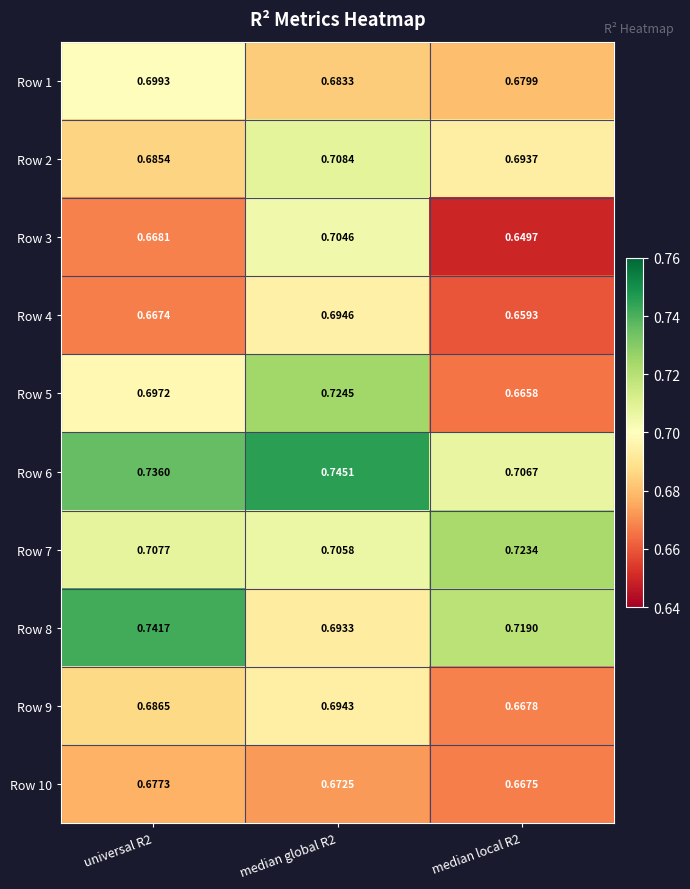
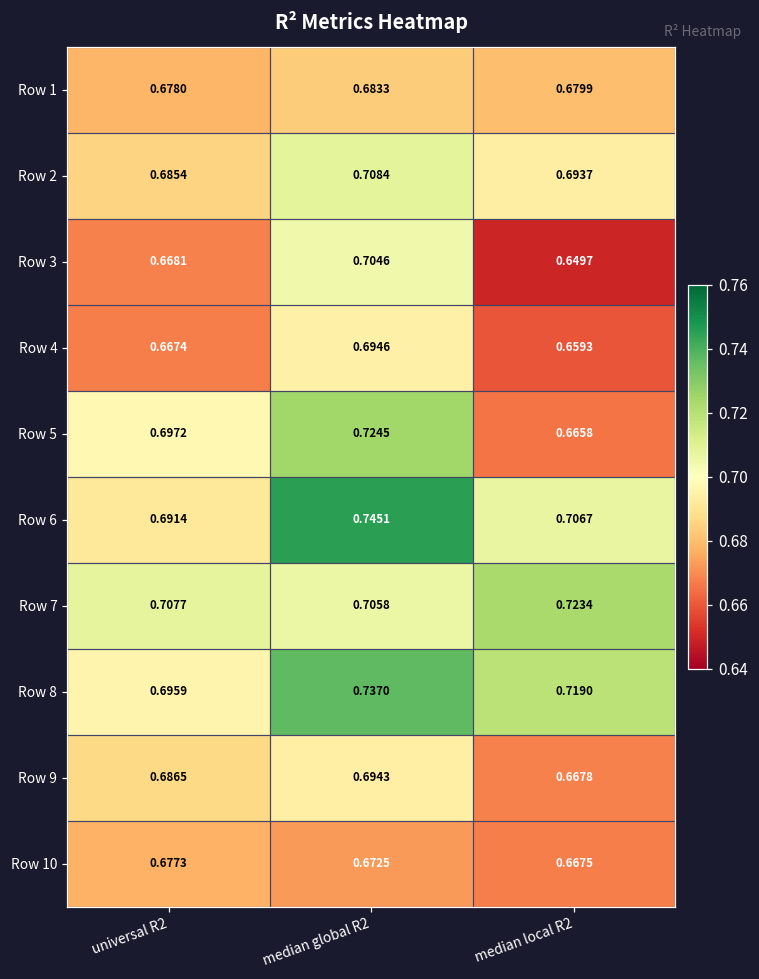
  {
    "Row 1": {
-     "universal R2": 0.6993,
+     "universal R2": 0.6780,
      "median global R2": 0.6833,
      "median local R2": 0.6799
    },
    "Row 2": {
      "universal R2": 0.6854,
      "median global R2": 0.7084,
      "median local R2": 0.6937
    },
    "Row 3": {
      "universal R2": 0.6681,
      "median global R2": 0.7046,
      "median local R2": 0.6497
    },
    "Row 4": {
      "universal R2": 0.6674,
      "median global R2": 0.6946,
      "median local R2": 0.6593
    },
    "Row 5": {
      "universal R2": 0.6972,
      "median global R2": 0.7245,
      "median local R2": 0.6658
    },
    "Row 6": {
-     "universal R2": 0.7360,
+     "universal R2": 0.6914,
      "median global R2": 0.7451,
      "median local R2": 0.7067
    },
    "Row 7": {
      "universal R2": 0.7077,
      "median global R2": 0.7058,
      "median local R2": 0.7234
    },
    "Row 8": {
-     "universal R2": 0.7417,
-     "median global R2": 0.6933,
+     "universal R2": 0.6959,
+     "median global R2": 0.7370,
      "median local R2": 0.7190
    },
    "Row 9": {
      "universal R2": 0.6865,
      "median global R2": 0.6943,
      "median local R2": 0.6678
    },
    "Row 10": {
      "universal R2": 0.6773,
      "median global R2": 0.6725,
      "median local R2": 0.6675
    }
  }
